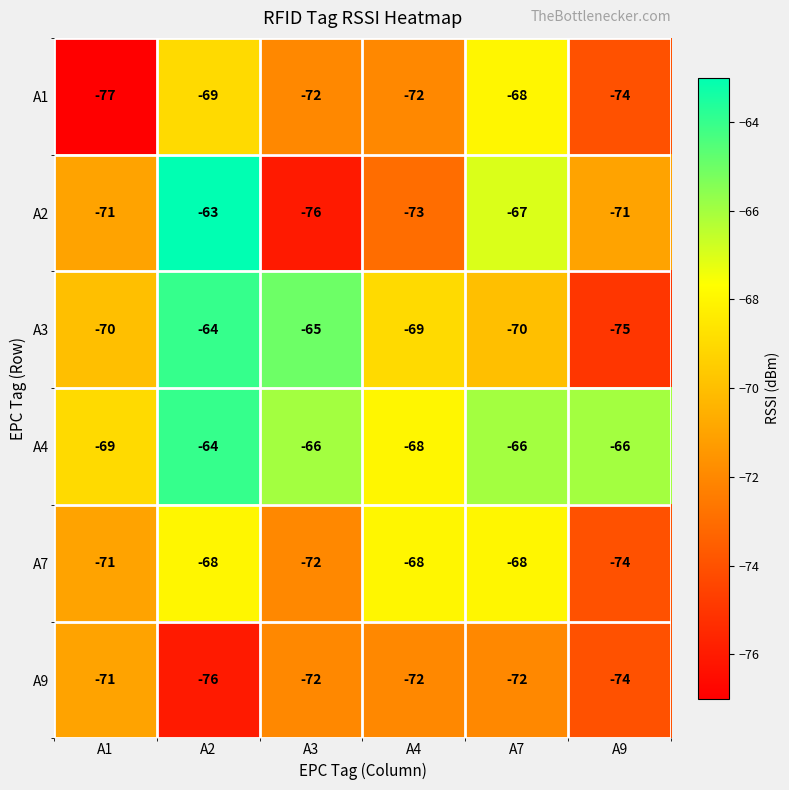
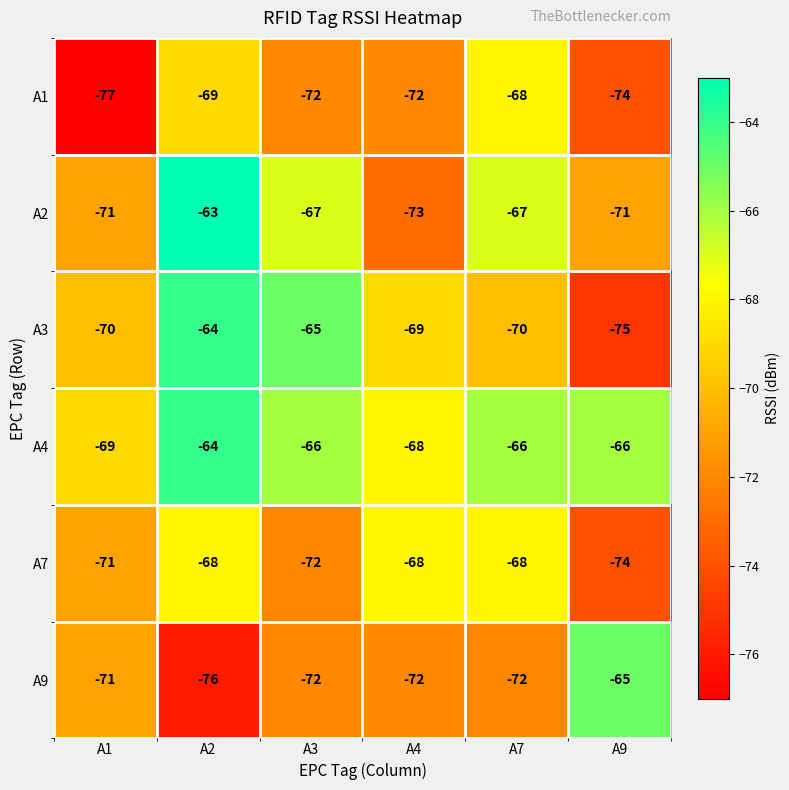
  {
    "A1": {
      "A1": -77,
      "A2": -69,
      "A3": -72,
      "A4": -72,
      "A7": -68,
      "A9": -74
    },
    "A2": {
      "A1": -71,
      "A2": -63,
-     "A3": -76,
+     "A3": -67,
      "A4": -73,
      "A7": -67,
      "A9": -71
    },
    "A3": {
      "A1": -70,
      "A2": -64,
      "A3": -65,
      "A4": -69,
      "A7": -70,
      "A9": -75
    },
    "A4": {
      "A1": -69,
      "A2": -64,
      "A3": -66,
      "A4": -68,
      "A7": -66,
      "A9": -66
    },
    "A7": {
      "A1": -71,
      "A2": -68,
      "A3": -72,
      "A4": -68,
      "A7": -68,
      "A9": -74
    },
    "A9": {
      "A1": -71,
      "A2": -76,
      "A3": -72,
      "A4": -72,
      "A7": -72,
-     "A9": -74
+     "A9": -65
    }
  }
